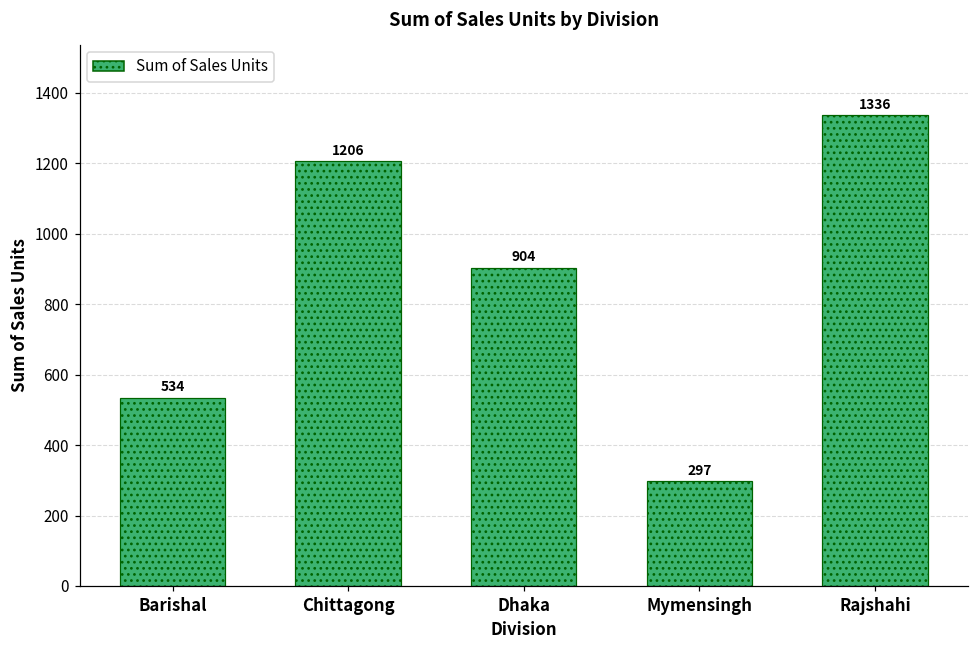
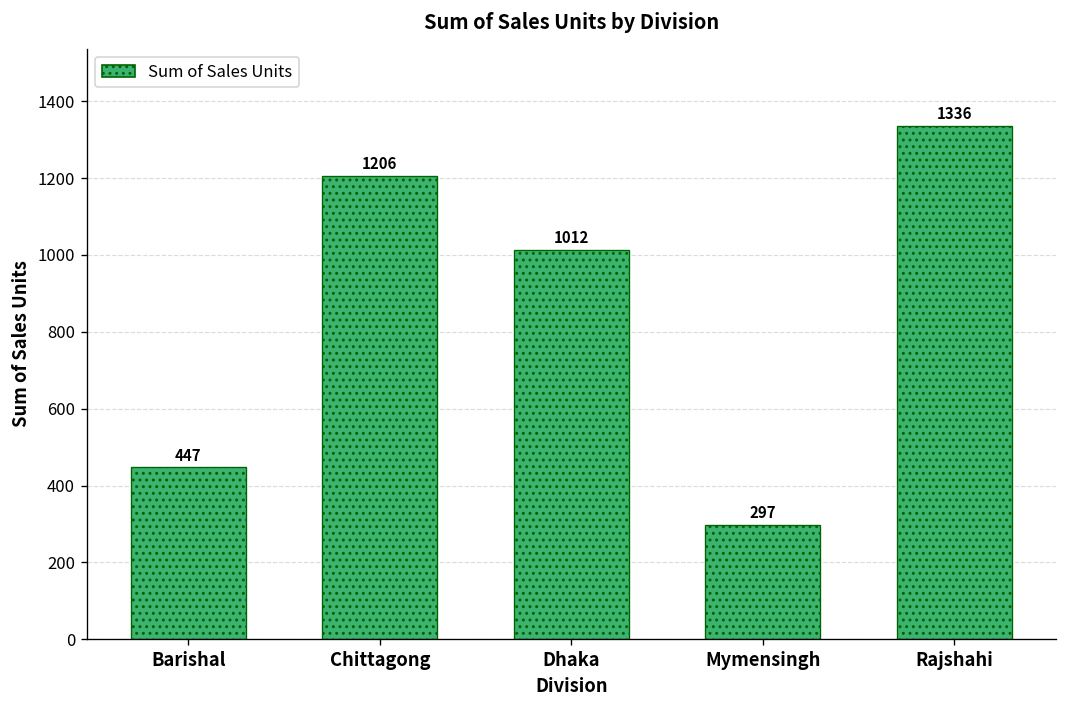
  {
-   "Barishal": 534,
+   "Barishal": 447,
    "Chittagong": 1206,
-   "Dhaka": 904,
+   "Dhaka": 1012,
    "Mymensingh": 297,
    "Rajshahi": 1336
  }
